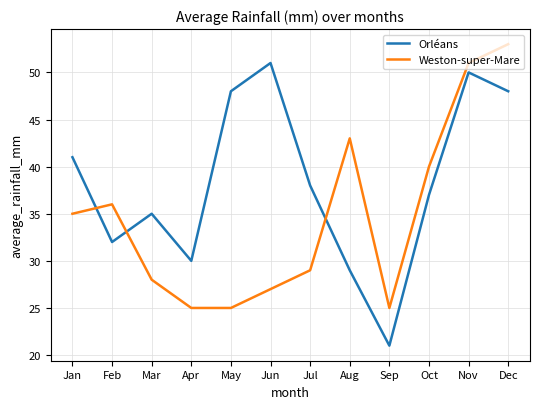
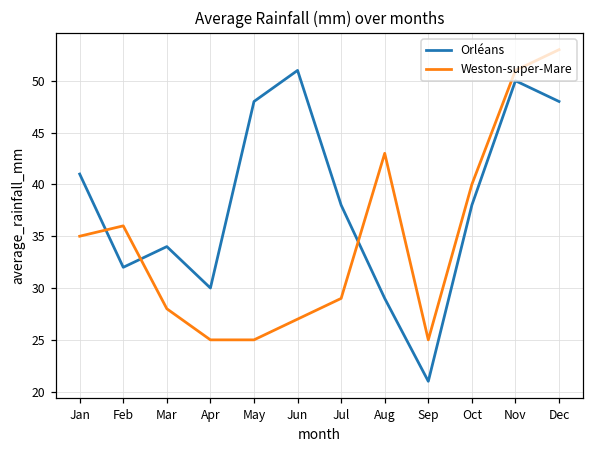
  {
    "Orléans": {
      "Jan": 41,
      "Feb": 32,
-     "Mar": 35,
+     "Mar": 34,
      "Apr": 30,
      "May": 48,
      "Jun": 51,
      "Jul": 38,
      "Aug": 29,
      "Sep": 21,
-     "Oct": 37,
+     "Oct": 38,
      "Nov": 50,
      "Dec": 48
    },
    "Weston-super-Mare": {
      "Jan": 35,
      "Feb": 36,
      "Mar": 28,
      "Apr": 25,
      "May": 25,
      "Jun": 27,
      "Jul": 29,
      "Aug": 43,
      "Sep": 25,
      "Oct": 40
    }
  }
